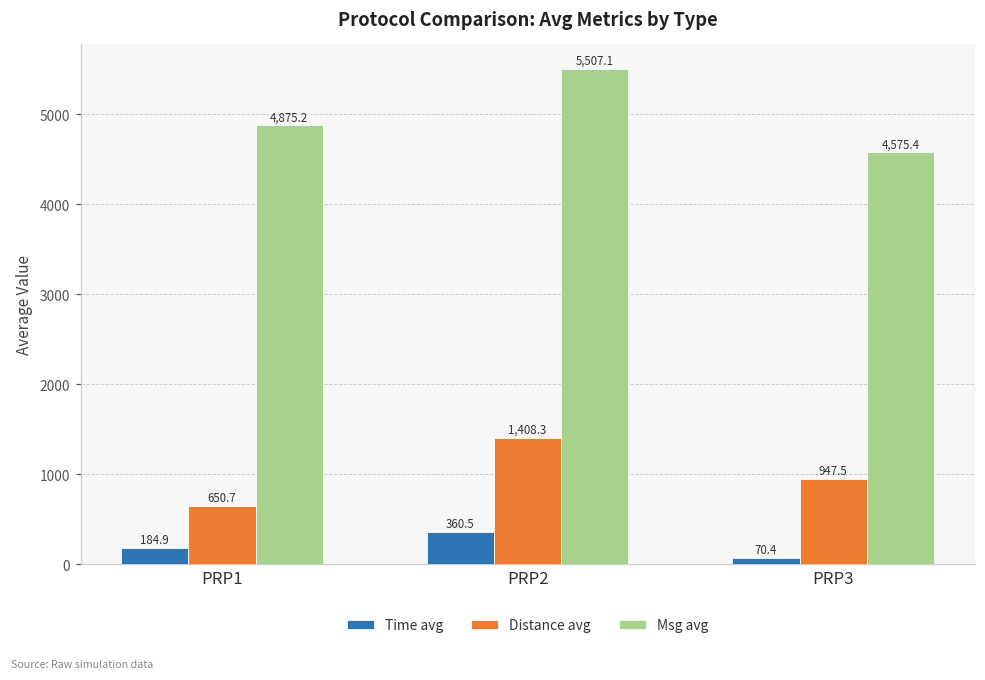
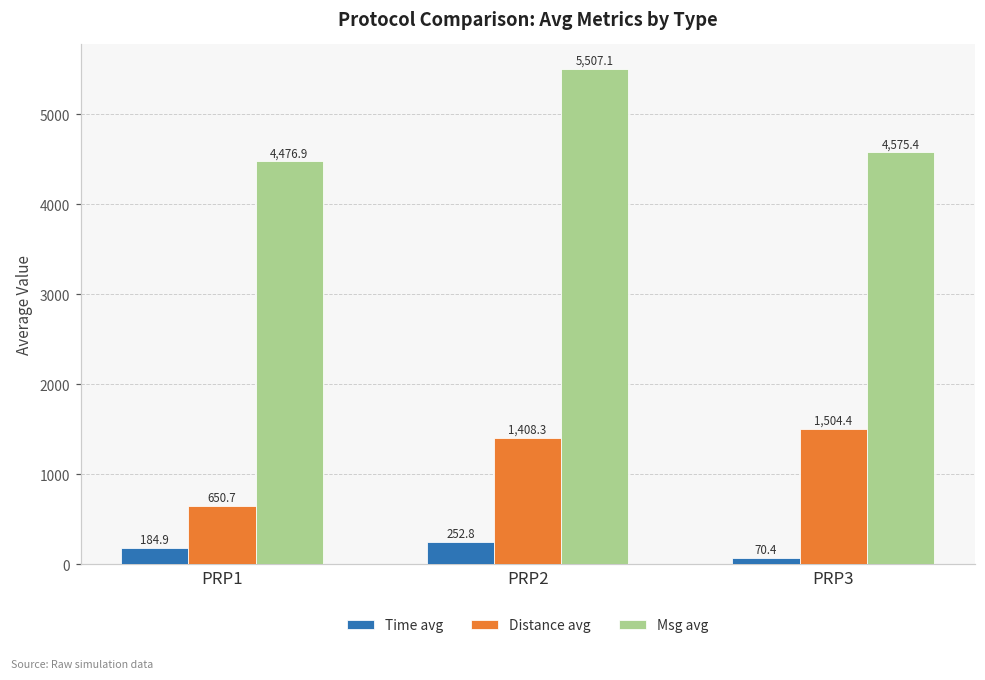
  {
    "Time avg": {
      "PRP1": "184.9",
-     "PRP2": "360.5",
+     "PRP2": "252.8",
      "PRP3": "70.4"
    },
    "Distance avg": {
      "PRP1": "650.7",
      "PRP2": "1,408.3",
-     "PRP3": "947.5"
+     "PRP3": "1,504.4"
    },
    "Msg avg": {
-     "PRP1": "4,875.2",
+     "PRP1": "4,476.9",
      "PRP2": "5,507.1",
      "PRP3": "4,575.4"
    }
  }
